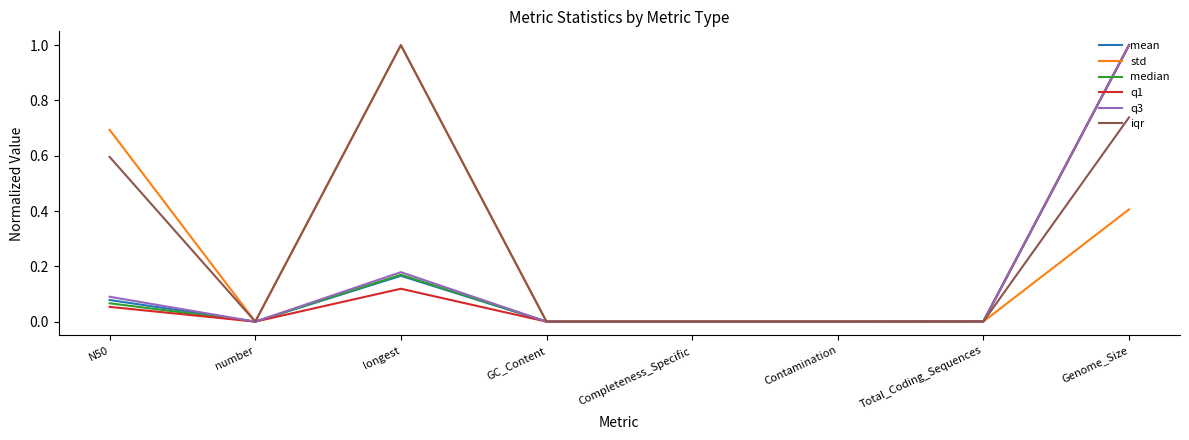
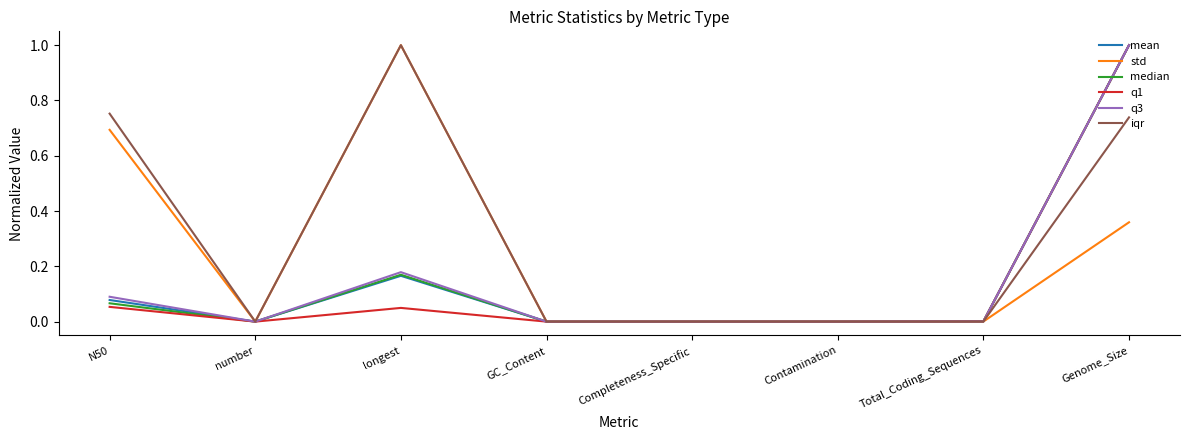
  {
    "mean": {
      "N50": 0.08
    },
    "std": {
      "N50": 0.69,
-     "Genome_Size": 0.41
+     "Genome_Size": 0.36
    },
    "median": {
      "N50": 0.07
    },
    "q1": {
      "N50": 0.05,
-     "longest": 0.12
+     "longest": 0.05
    },
    "q3": {
      "N50": 0.09
    },
    "iqr": {
-     "N50": 0.60,
+     "N50": 0.75,
      "Genome_Size": 0.74
    }
  }
